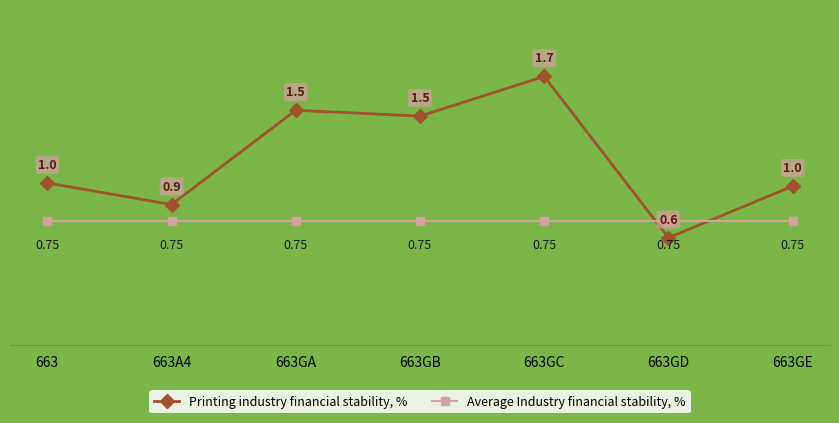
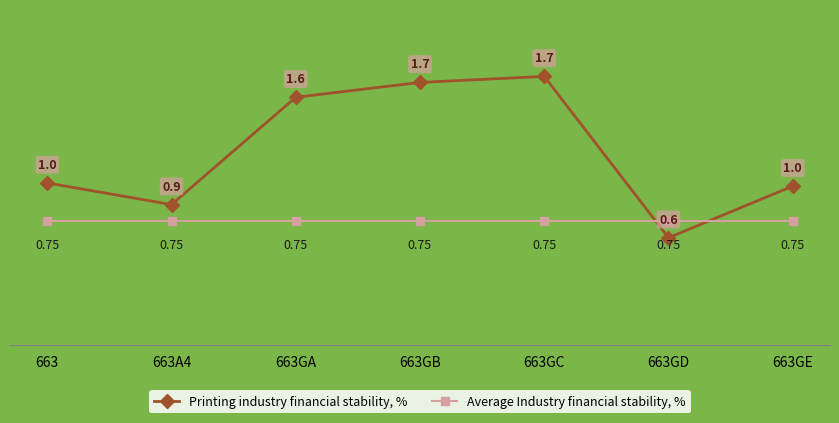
  {
    "Printing industry financial stability, %": {
-     "663GA": 1.5,
-     "663GB": 1.5
+     "663GA": 1.6,
+     "663GB": 1.7
    },
    "Average Industry financial stability, %": {
      "663": 0.75,
      "663A4": 0.75,
      "663GA": 0.75,
      "663GB": 0.75,
      "663GC": 0.75,
      "663GE": 0.75
    }
  }
